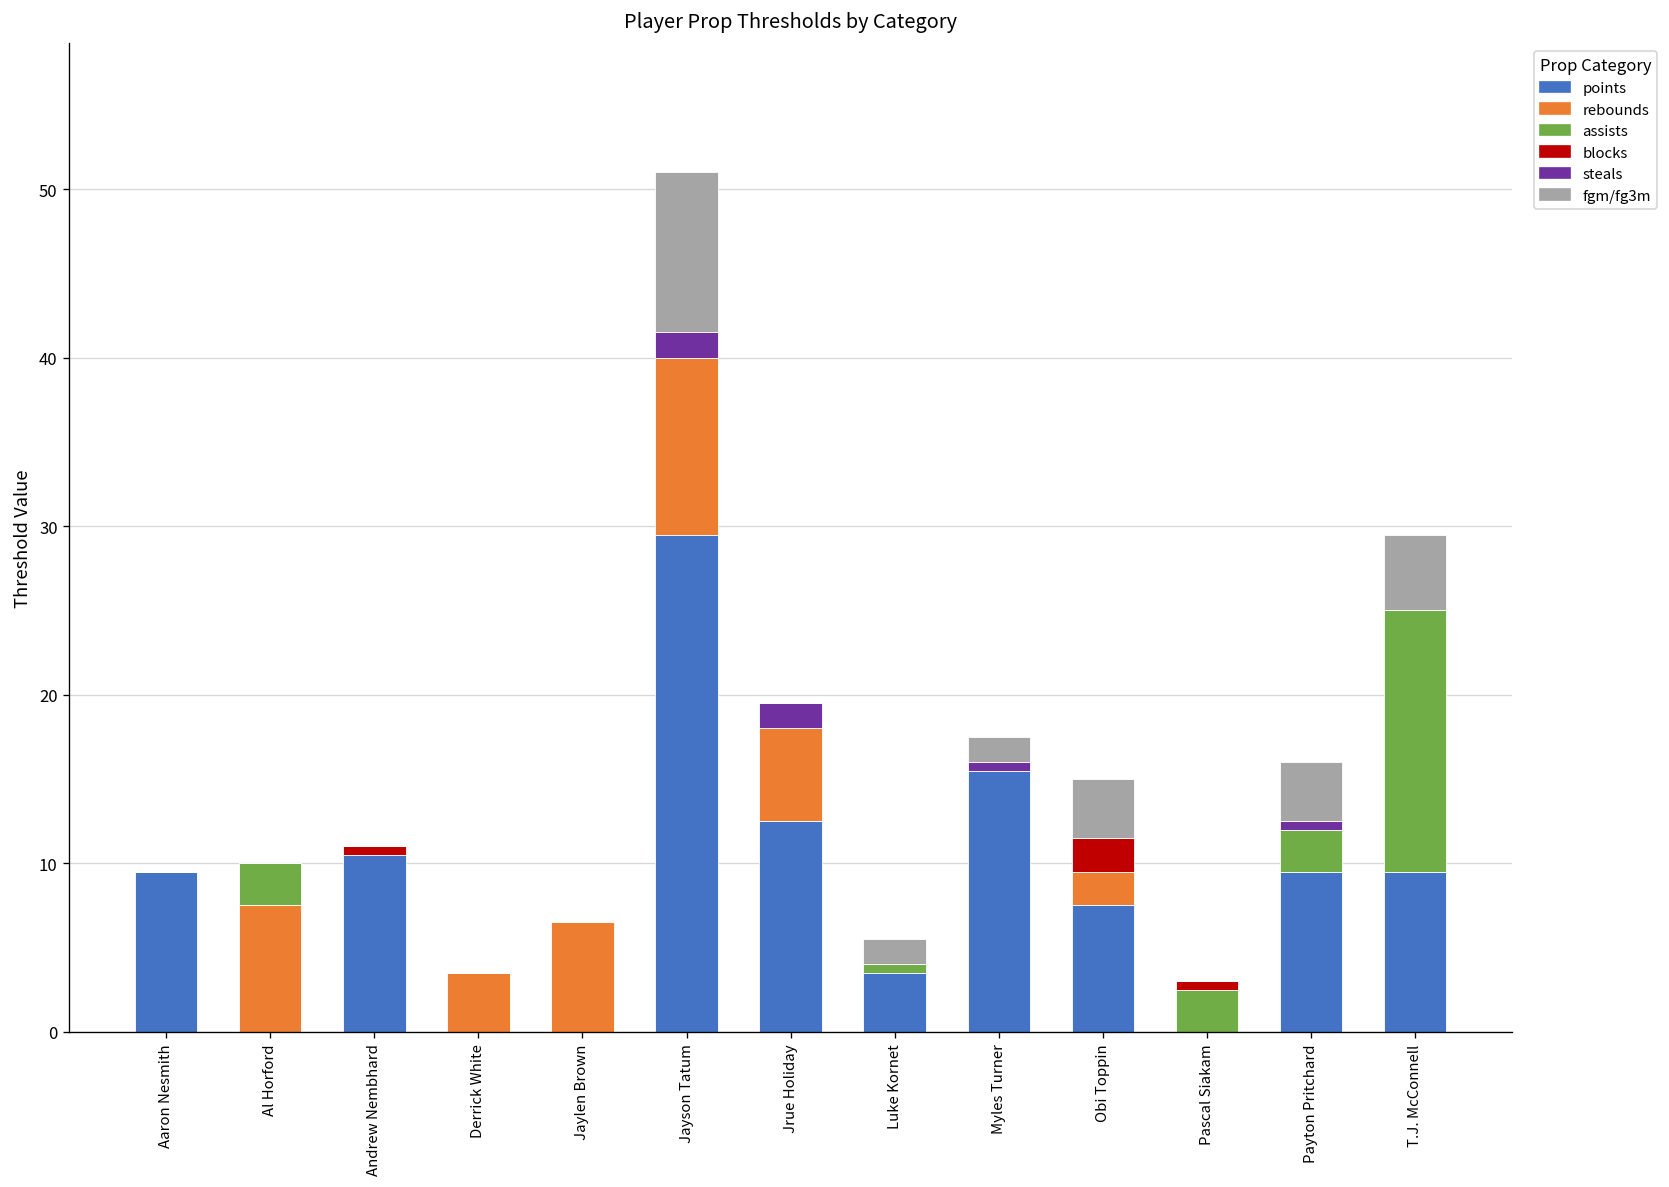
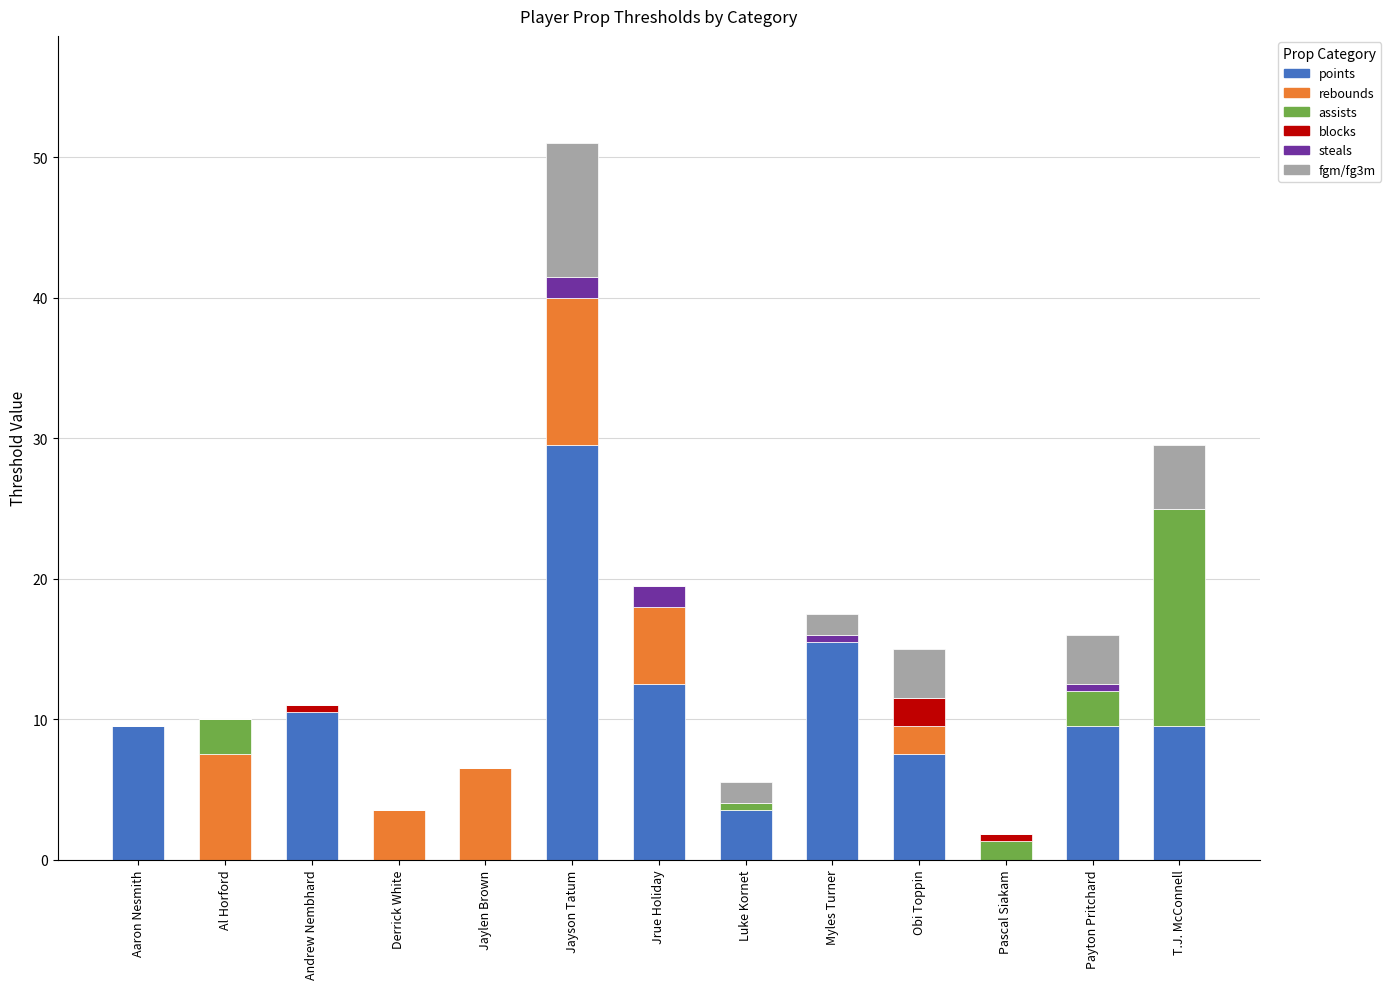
  {
    "points": {
      "Aaron Nesmith": 9.5,
      "Al Horford": 0.0,
      "Andrew Nembhard": 10.5,
      "Derrick White": 0.0,
      "Jaylen Brown": 0.0,
      "Jayson Tatum": 29.5,
      "Jrue Holiday": 12.5,
      "Luke Kornet": 3.5,
      "Myles Turner": 15.5,
      "Obi Toppin": 7.5,
      "Pascal Siakam": 0.0,
      "Payton Pritchard": 9.5,
      "T.J. McConnell": 9.5
    },
    "rebounds": {
      "Aaron Nesmith": 0.0,
      "Al Horford": 7.5,
      "Andrew Nembhard": 0.0,
      "Derrick White": 3.5,
      "Jaylen Brown": 6.5,
      "Jayson Tatum": 10.5,
      "Jrue Holiday": 5.5,
      "Luke Kornet": 0.0,
      "Myles Turner": 0.0,
      "Obi Toppin": 2.0,
      "Pascal Siakam": 0.0,
      "Payton Pritchard": 0.0,
      "T.J. McConnell": 0.0
    },
    "assists": {
      "Aaron Nesmith": 0.0,
      "Al Horford": 2.5,
      "Andrew Nembhard": 0.0,
      "Derrick White": 0.0,
      "Jaylen Brown": 0.0,
      "Jayson Tatum": 0.0,
      "Jrue Holiday": 0.0,
      "Luke Kornet": 0.5,
      "Myles Turner": 0.0,
      "Obi Toppin": 0.0,
-     "Pascal Siakam": 2.5,
+     "Pascal Siakam": 1.3,
      "Payton Pritchard": 2.5,
      "T.J. McConnell": 15.5
    },
    "blocks": {
      "Aaron Nesmith": 0.0,
      "Al Horford": 0.0,
      "Andrew Nembhard": 0.5,
      "Derrick White": 0.0,
      "Jaylen Brown": 0.0,
      "Jayson Tatum": 0.0,
      "Jrue Holiday": 0.0,
      "Luke Kornet": 0.0,
      "Myles Turner": 0.0,
      "Obi Toppin": 2.0,
      "Pascal Siakam": 0.5,
      "Payton Pritchard": 0.0,
      "T.J. McConnell": 0.0
    },
    "steals": {
      "Aaron Nesmith": 0.0,
      "Al Horford": 0.0,
      "Andrew Nembhard": 0.0,
      "Derrick White": 0.0,
      "Jaylen Brown": 0.0,
      "Jayson Tatum": 1.5,
      "Jrue Holiday": 1.5,
      "Luke Kornet": 0.0,
      "Myles Turner": 0.5,
      "Obi Toppin": 0.0,
      "Pascal Siakam": 0.0,
      "Payton Pritchard": 0.5,
      "T.J. McConnell": 0.0
    },
    "fgm/fg3m": {
      "Aaron Nesmith": 0.0,
      "Al Horford": 0.0,
      "Andrew Nembhard": 0.0,
      "Derrick White": 0.0,
      "Jaylen Brown": 0.0,
      "Jayson Tatum": 9.5,
      "Jrue Holiday": 0.0,
      "Luke Kornet": 1.5,
      "Myles Turner": 1.5,
      "Obi Toppin": 3.5,
      "Pascal Siakam": 0.0,
      "Payton Pritchard": 3.5,
      "T.J. McConnell": 4.5
    }
  }
